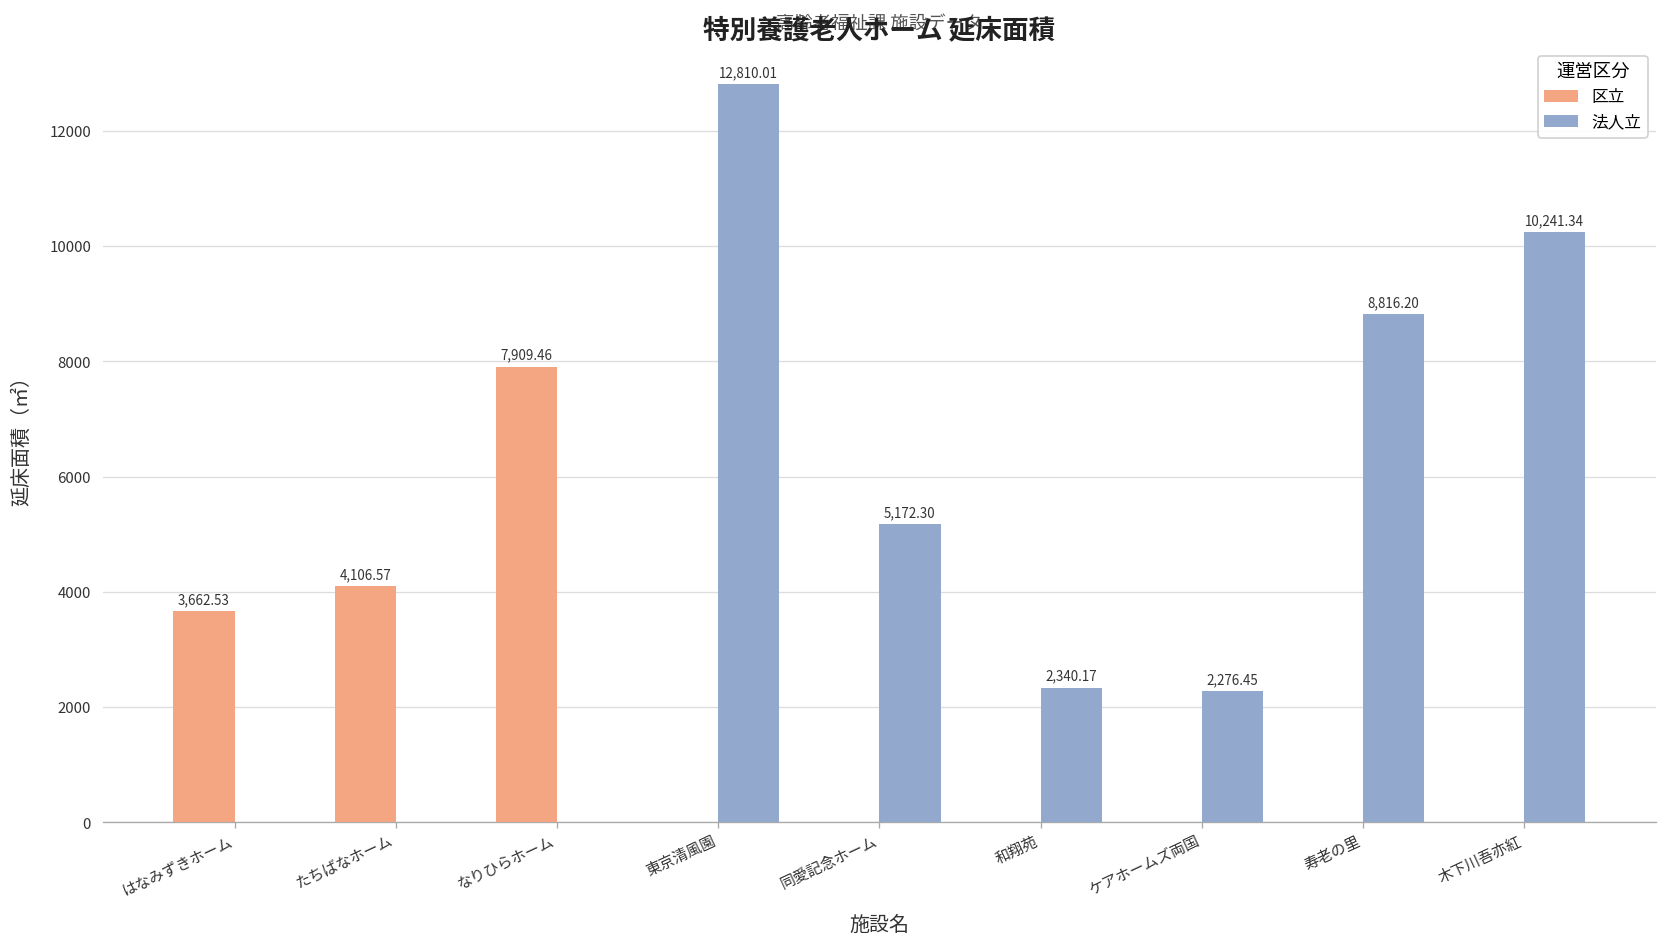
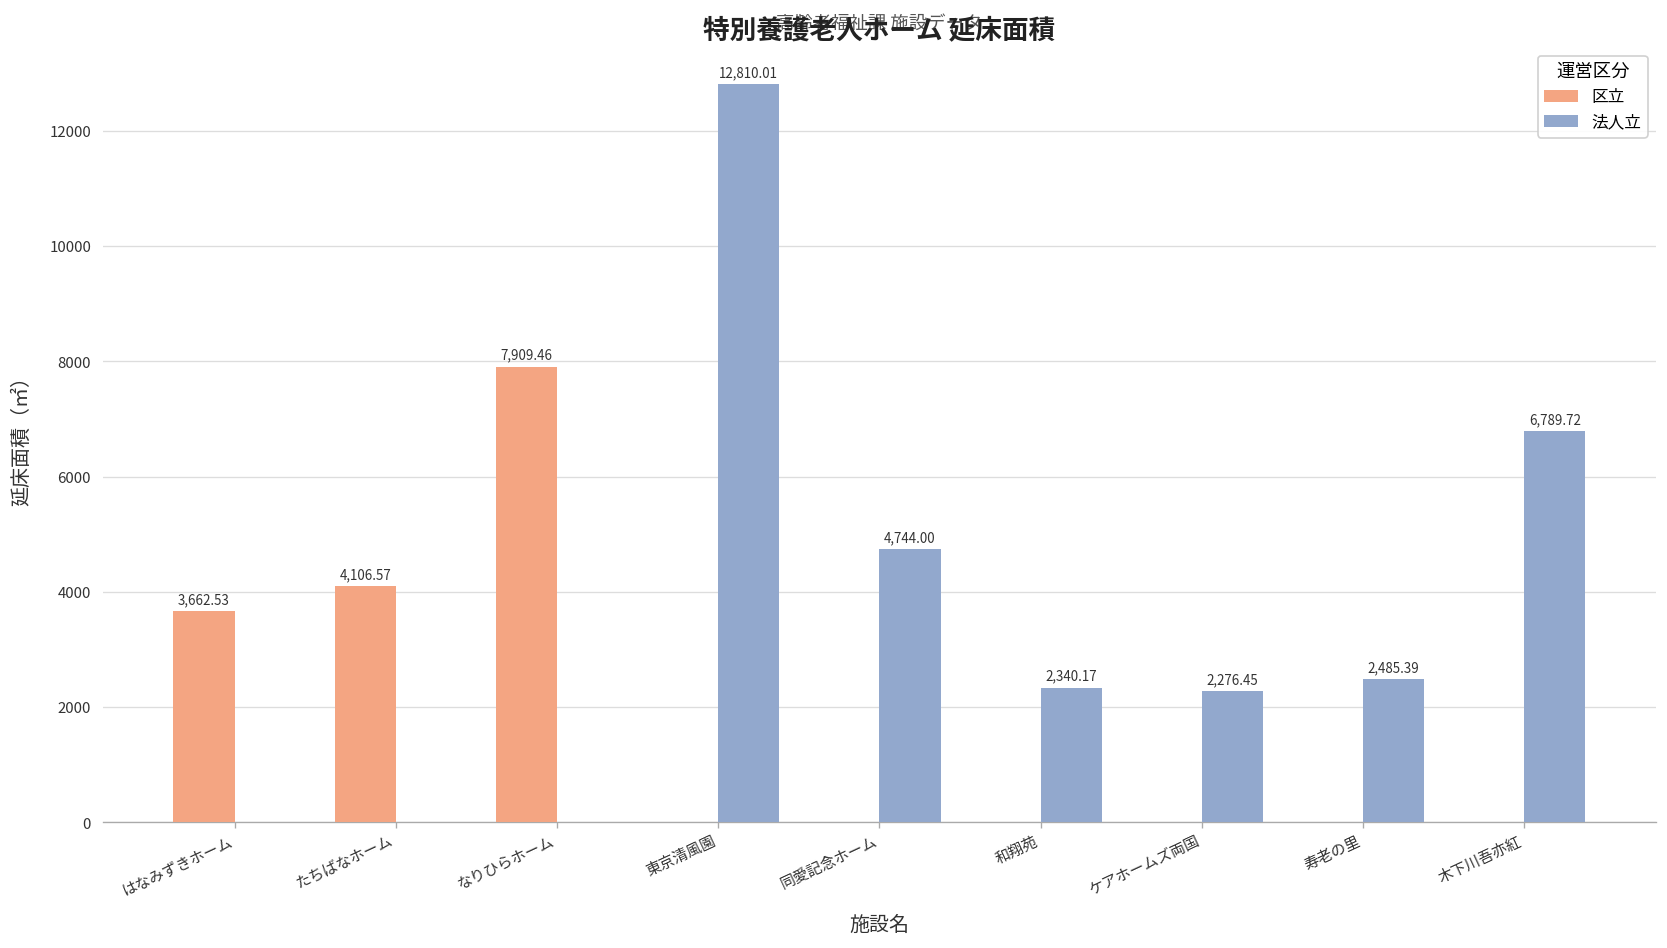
  {
    "区立": {
      "はなみずきホーム": "3,662.53",
      "たちばなホーム": "4,106.57",
      "なりひらホーム": "7,909.46"
    },
    "法人立": {
      "東京清風園": "12,810.01",
-     "同愛記念ホーム": "5,172.30",
+     "同愛記念ホーム": "4,744.00",
      "和翔苑": "2,340.17",
      "ケアホームズ両国": "2,276.45",
-     "寿老の里": "8,816.20",
-     "木下川吾亦紅": "10,241.34"
+     "寿老の里": "2,485.39",
+     "木下川吾亦紅": "6,789.72"
    }
  }
